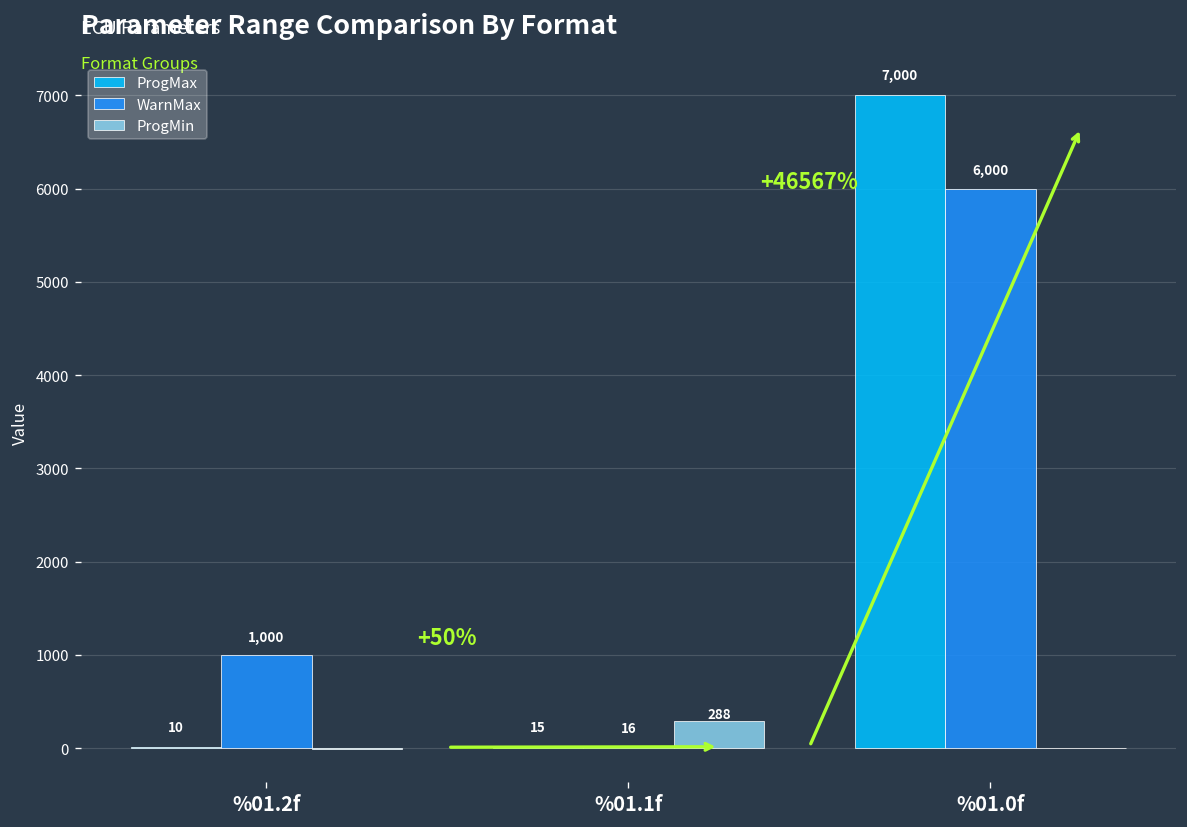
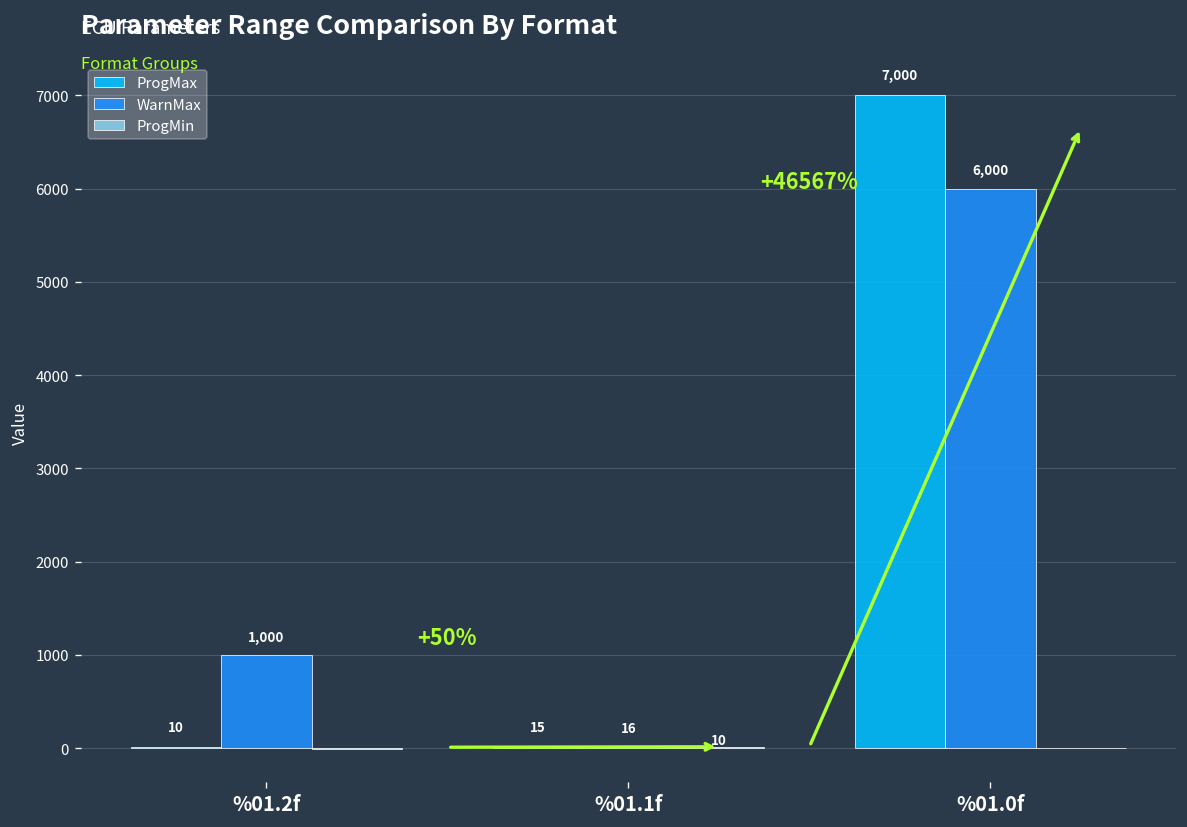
  {
    "ProgMin": {
-     "%01.1f": 288
+     "%01.1f": 10
    }
  }
